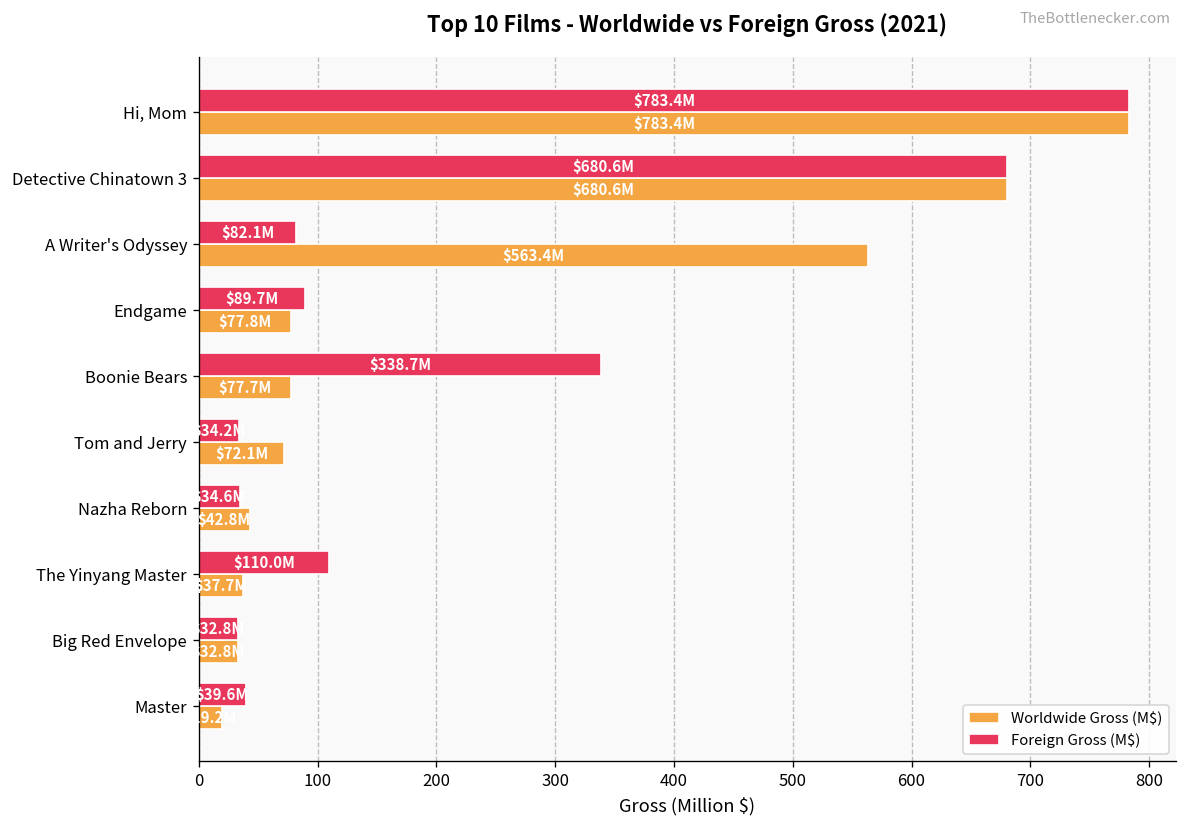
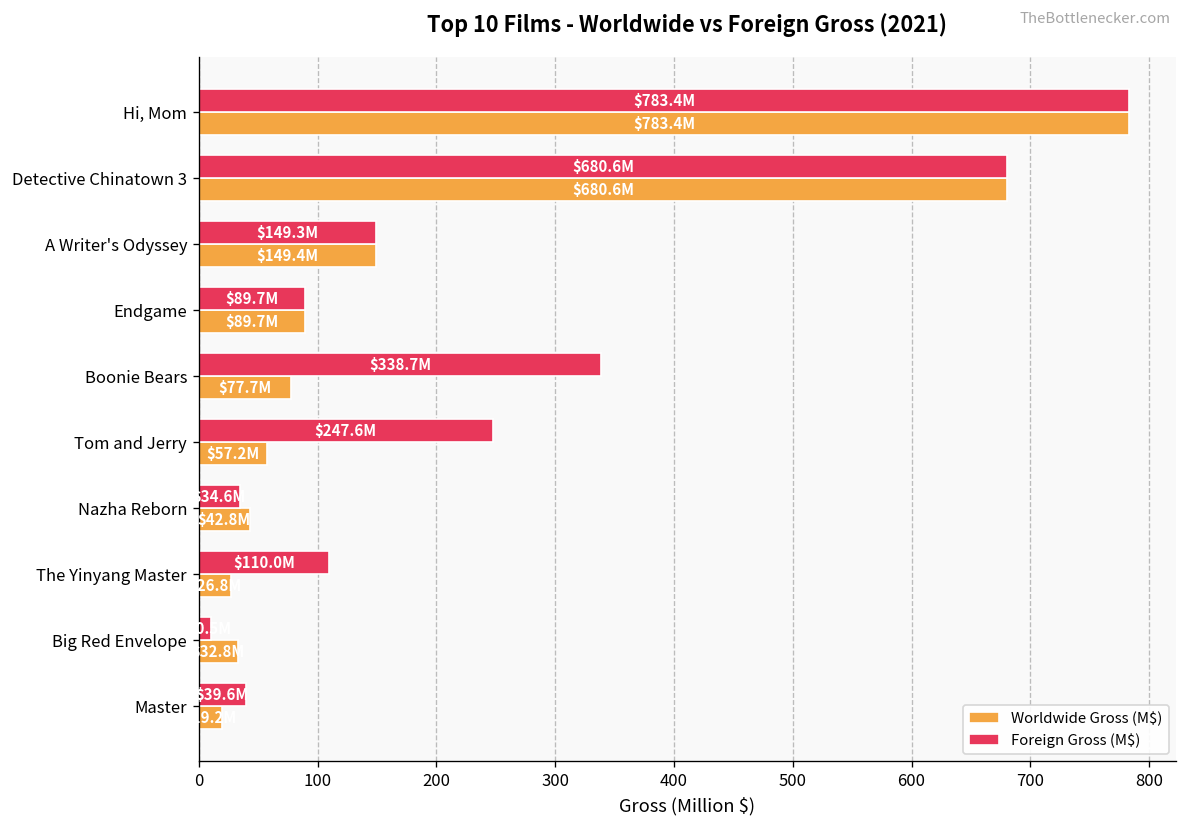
  {
    "Worldwide Gross (M$)": {
      "Hi, Mom": "$783.4M",
      "Detective Chinatown 3": "$680.6M",
-     "A Writer's Odyssey": "$563.4M",
-     "Endgame": "$77.8M",
+     "A Writer's Odyssey": "$149.4M",
+     "Endgame": "$89.7M",
      "Boonie Bears": "$77.7M",
-     "Tom and Jerry": "$72.1M",
+     "Tom and Jerry": "$57.2M",
      "Nazha Reborn": "$42.8M",
-     "The Yinyang Master": "$37.7M",
+     "The Yinyang Master": "$26.8M",
      "Big Red Envelope": "$32.8M"
    },
    "Foreign Gross (M$)": {
      "Hi, Mom": "$783.4M",
      "Detective Chinatown 3": "$680.6M",
-     "A Writer's Odyssey": "$82.1M",
+     "A Writer's Odyssey": "$149.3M",
      "Endgame": "$89.7M",
      "Boonie Bears": "$338.7M",
-     "Tom and Jerry": "$34.2M",
+     "Tom and Jerry": "$247.6M",
      "Nazha Reborn": "$34.6M",
      "The Yinyang Master": "$110.0M",
-     "Big Red Envelope": "30",
+     "Big Red Envelope": "10",
      "Master": "$39.6M"
    }
  }
